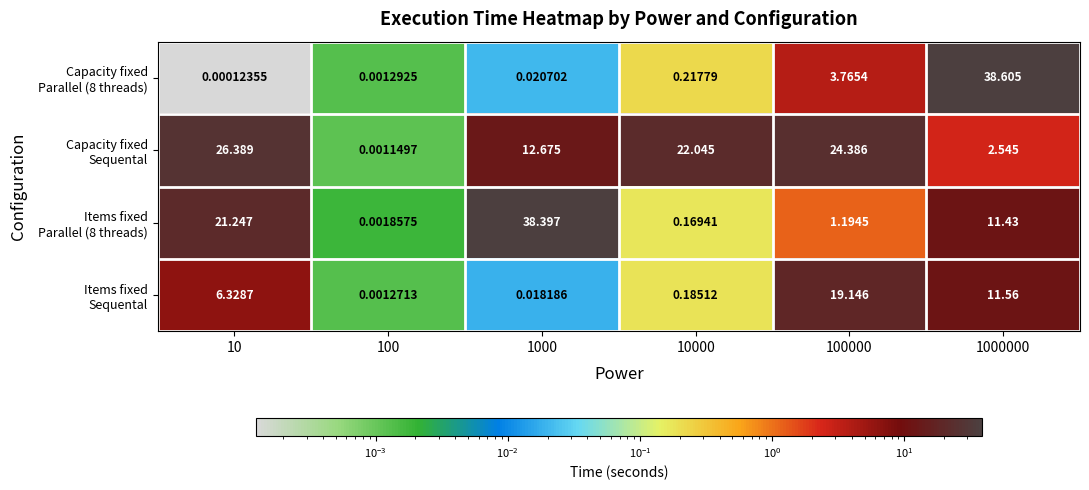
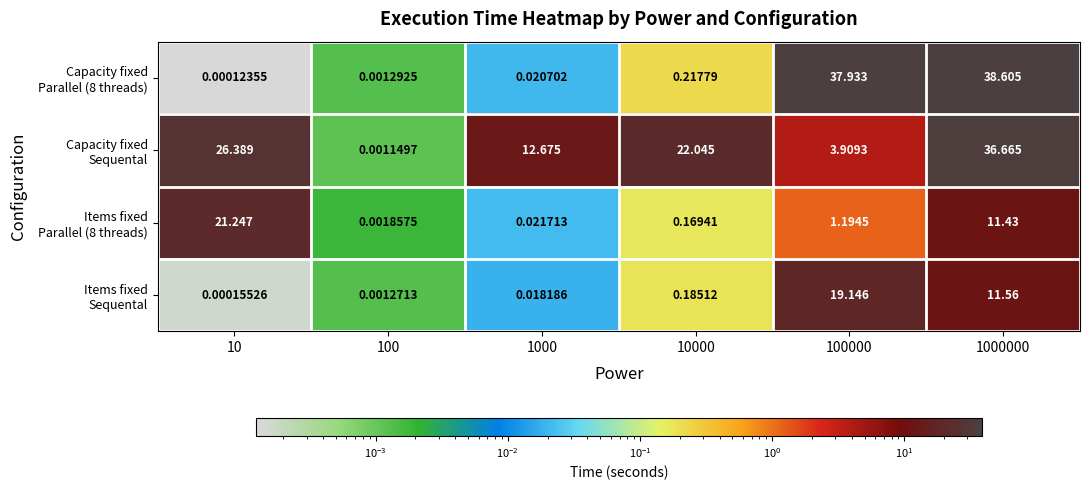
  {
    "Capacity fixed Parallel (8 threads)": {
      "10": 0.00012355,
      "100": 0.0012925,
      "1000": 0.020702,
      "10000": 0.21779,
-     "100000": 3.7654,
+     "100000": 37.933,
      "1000000": 38.605
    },
    "Capacity fixed Sequental": {
      "10": 26.389,
      "100": 0.0011497,
      "1000": 12.675,
      "10000": 22.045,
-     "100000": 24.386,
-     "1000000": 2.545
+     "100000": 3.9093,
+     "1000000": 36.665
    },
    "Items fixed Parallel (8 threads)": {
      "10": 21.247,
      "100": 0.0018575,
-     "1000": 38.397,
+     "1000": 0.021713,
      "10000": 0.16941,
      "100000": 1.1945,
      "1000000": 11.43
    },
    "Items fixed Sequental": {
-     "10": 6.3287,
+     "10": 0.00015526,
      "100": 0.0012713,
      "1000": 0.018186,
      "10000": 0.18512,
      "100000": 19.146,
      "1000000": 11.56
    }
  }
